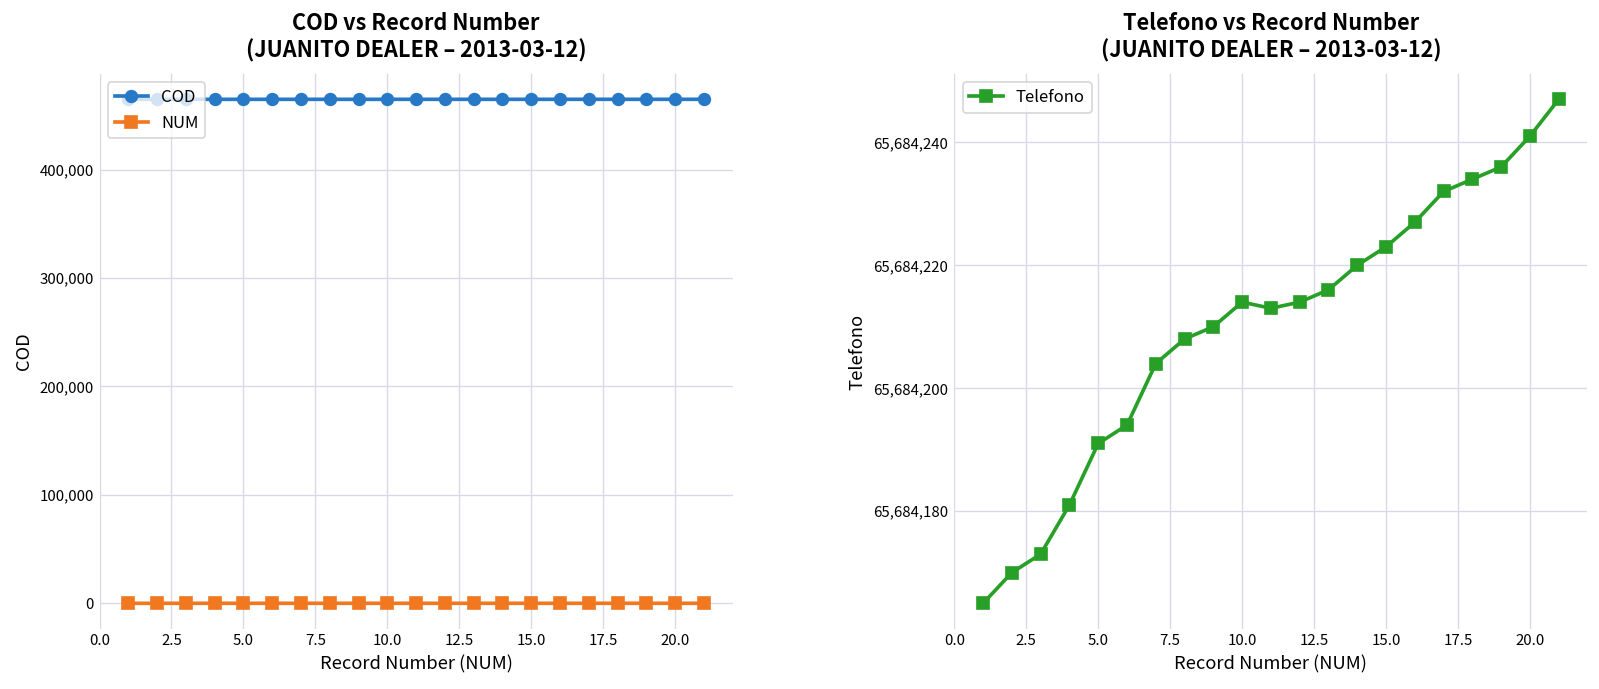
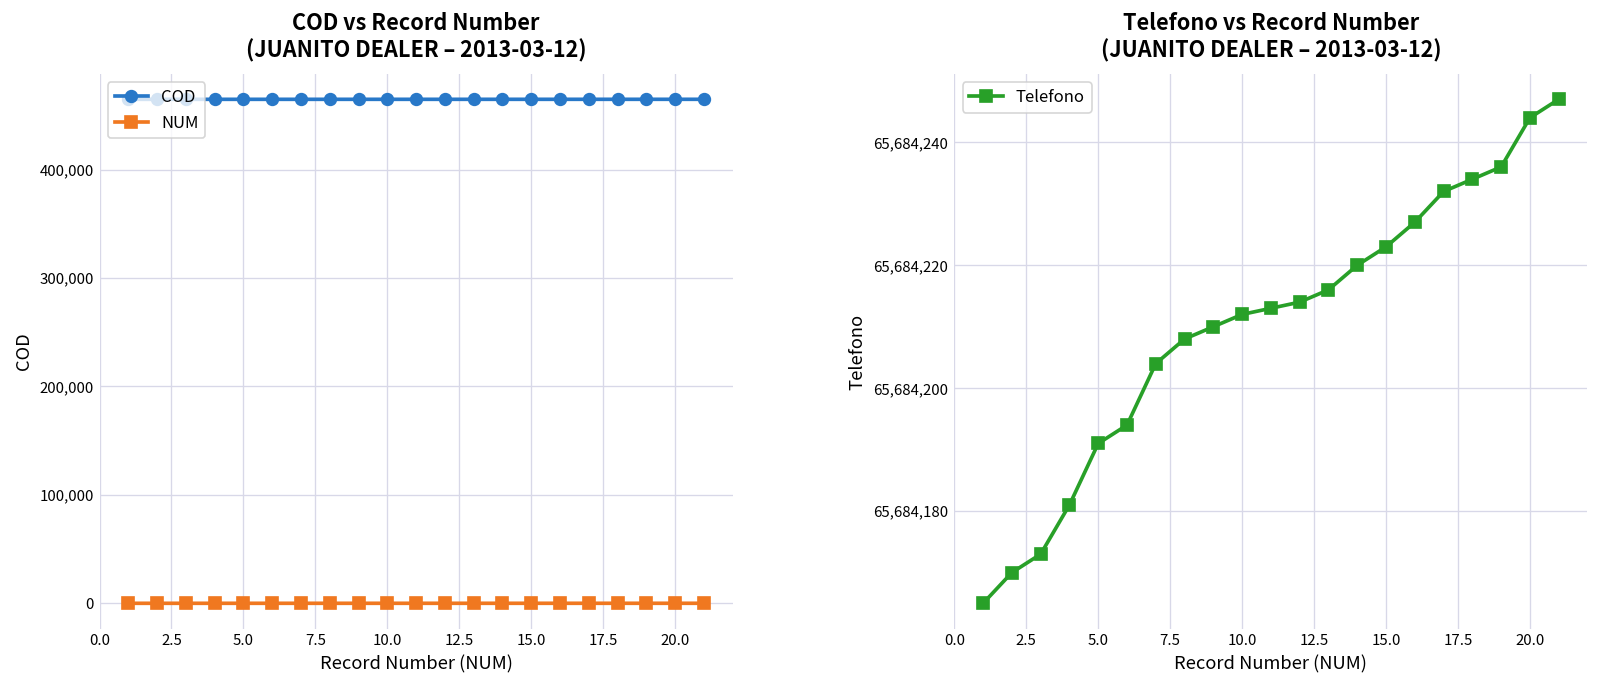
  {
    "COD vs Record Number (JUANITO DEALER – 2013-03-12)": {
      "COD": {
        "5.0": "460,000",
        "10.0": "460,000",
        "15.0": "460,000",
        "20.0": "460,000"
      },
      "NUM": {
        "5.0": "0",
        "10.0": "0",
        "15.0": "0",
        "20.0": "0"
      }
    },
    "Telefono vs Record Number (JUANITO DEALER – 2013-03-12)": {
      "5.0": "65,684,191",
-     "10.0": "65,684,214",
+     "10.0": "65,684,212",
      "15.0": "65,684,223",
-     "20.0": "65,684,241"
+     "20.0": "65,684,244"
    }
  }
